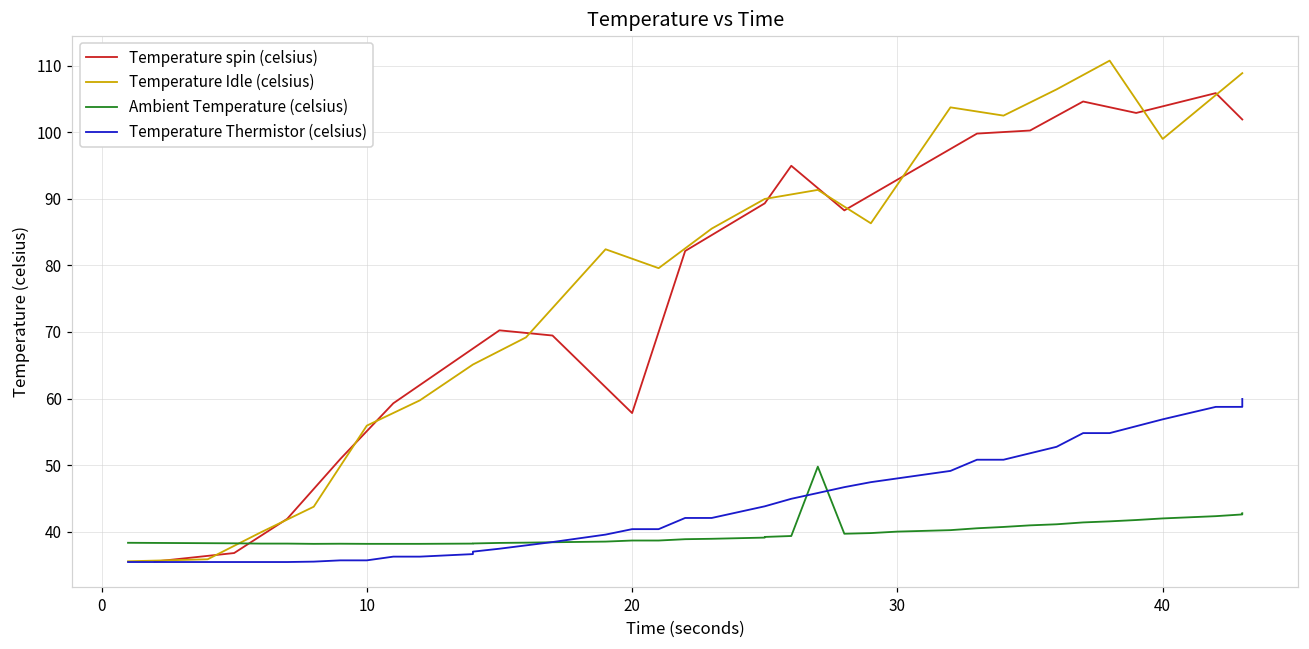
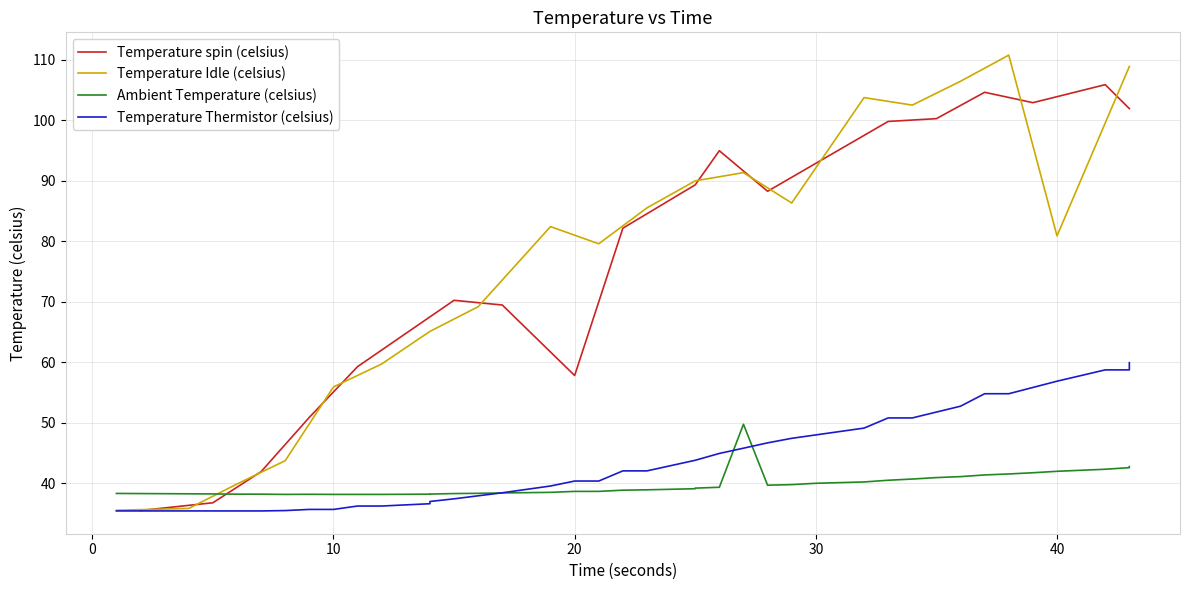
  {
    "Temperature spin (celsius)": {
      "20": 58
    },
    "Temperature Idle (celsius)": {
      "10": 56,
-     "40": 99
+     "40": 81
    }
  }
